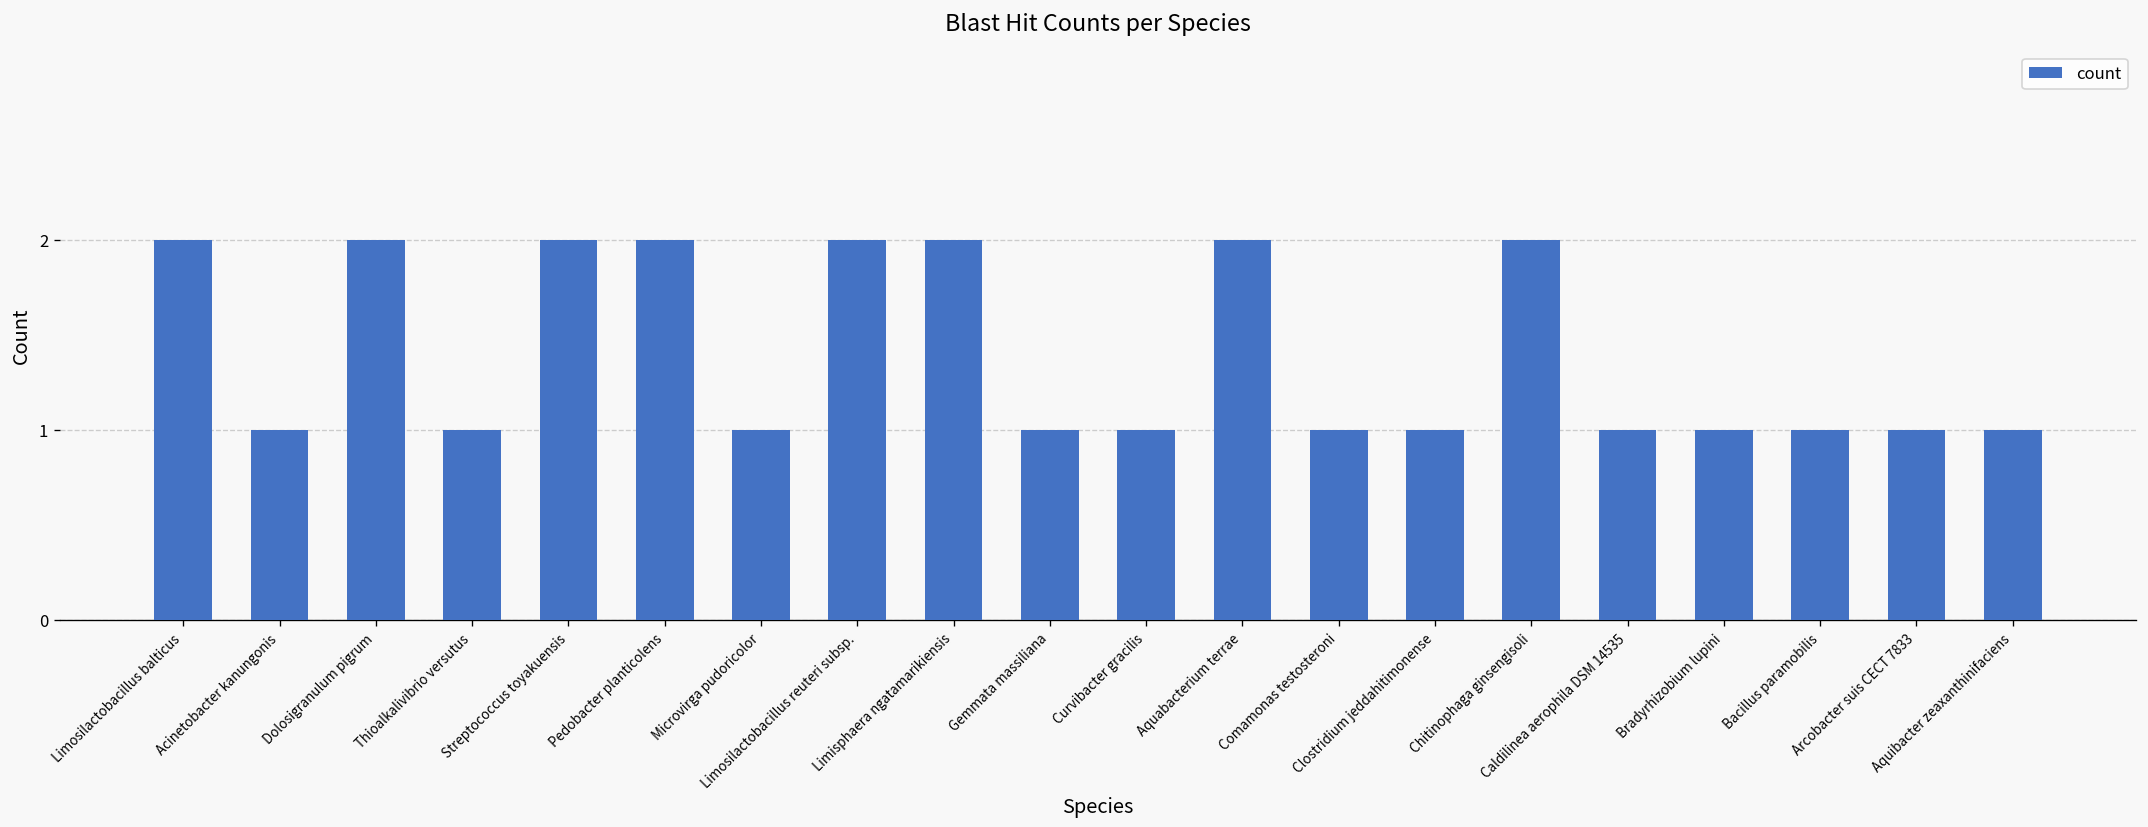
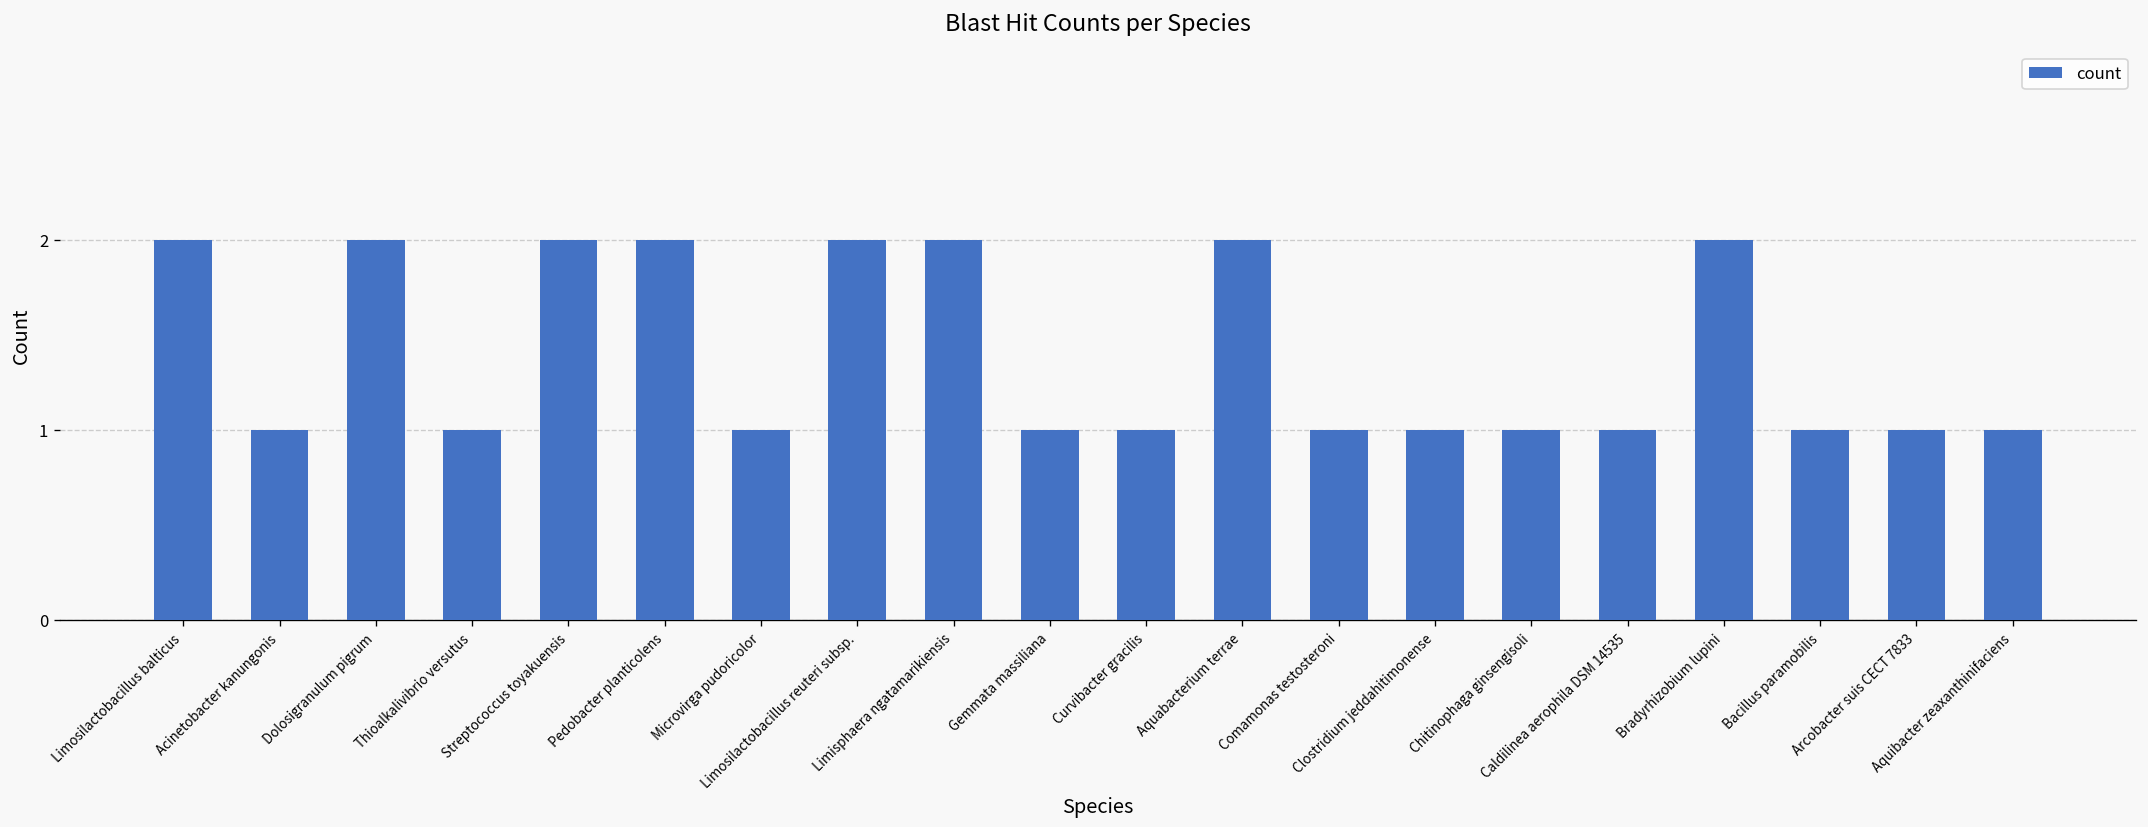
  {
    "Limosilactobacillus balticus": 2,
    "Acinetobacter kanungonis": 1,
    "Dolosigranulum pigrum": 2,
    "Thioalkalivibrio versutus": 1,
    "Streptococcus toyakuensis": 2,
    "Pedobacter planticolens": 2,
    "Microvirga pudoricolor": 1,
    "Limosilactobacillus reuteri subsp.": 2,
    "Limisphaera ngatamarikiensis": 2,
    "Gemmata massiliana": 1,
    "Curvibacter gracilis": 1,
    "Aquabacterium terrae": 2,
    "Comamonas testosteroni": 1,
    "Clostridium jeddahitimonense": 1,
-   "Chitinophaga ginsengisoli": 2,
+   "Chitinophaga ginsengisoli": 1,
    "Caldilinea aerophila DSM 14535": 1,
-   "Bradyrhizobium lupini": 1,
+   "Bradyrhizobium lupini": 2,
    "Bacillus paramobilis": 1,
    "Arcobacter suis CECT 7833": 1,
    "Aquibacter zeaxanthinifaciens": 1
  }
